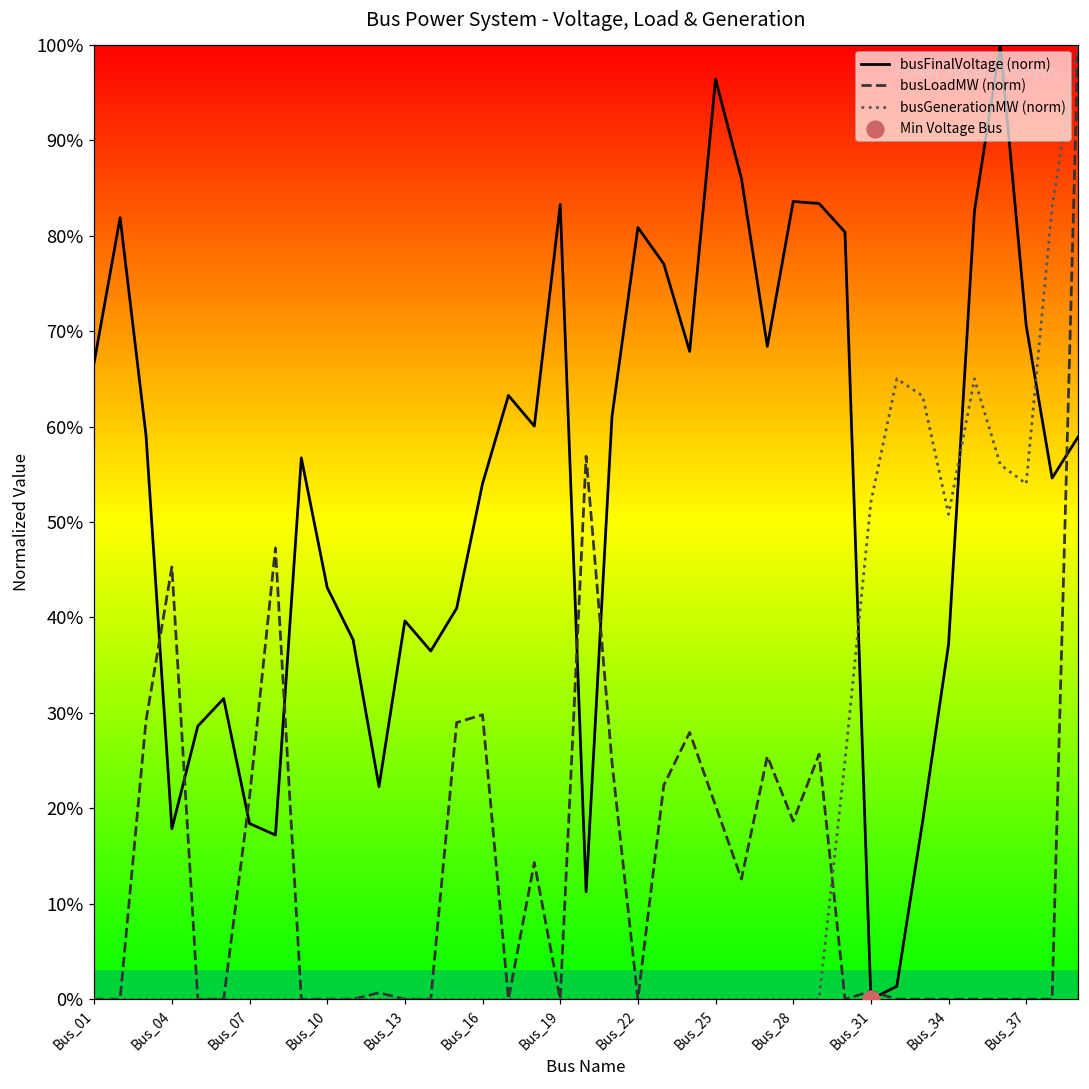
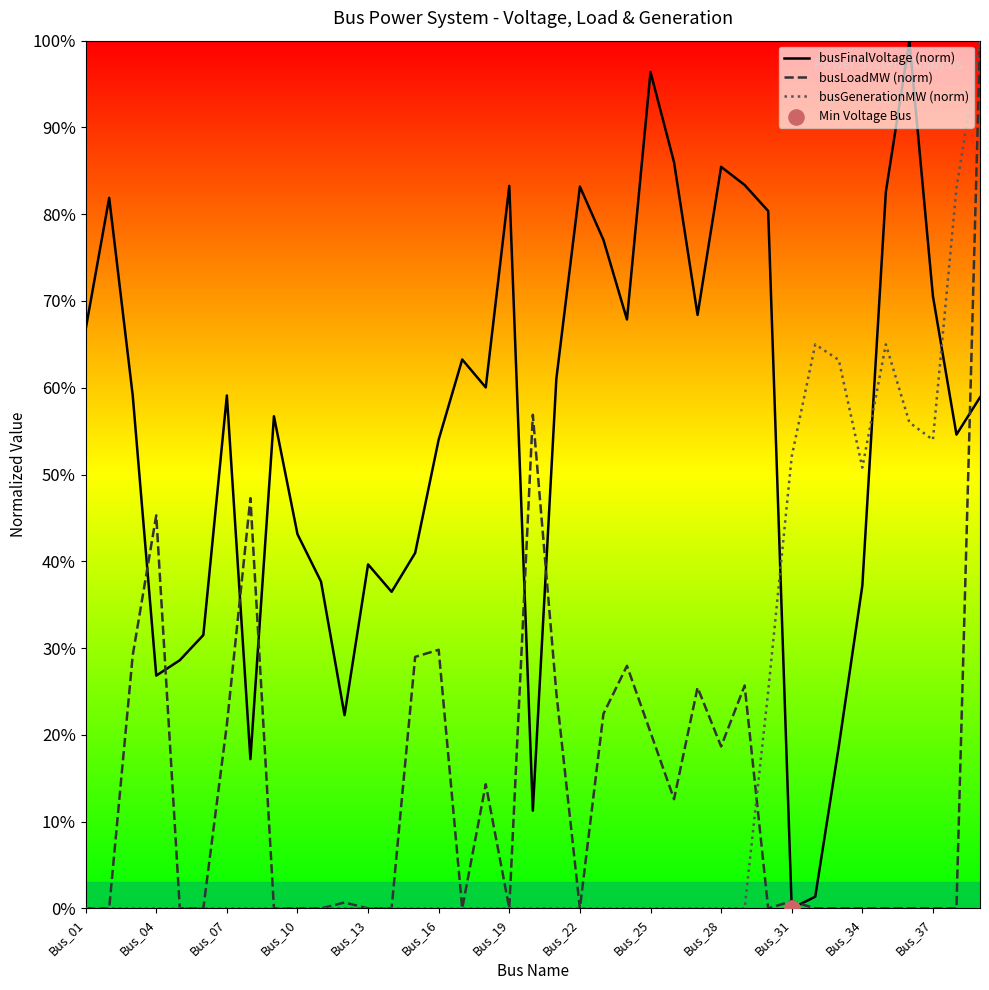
  {
    "busFinalVoltage (norm)": {
      "Bus_01": "67%",
-     "Bus_04": "18%",
-     "Bus_07": "18%",
+     "Bus_04": "27%",
+     "Bus_07": "59%",
      "Bus_10": "43%",
      "Bus_13": "40%",
      "Bus_16": "54%",
      "Bus_19": "83%",
-     "Bus_22": "81%",
+     "Bus_22": "83%",
      "Bus_25": "96%",
-     "Bus_28": "84%",
+     "Bus_28": "85%",
      "Bus_34": "37%",
      "Bus_37": "71%"
    }
  }
